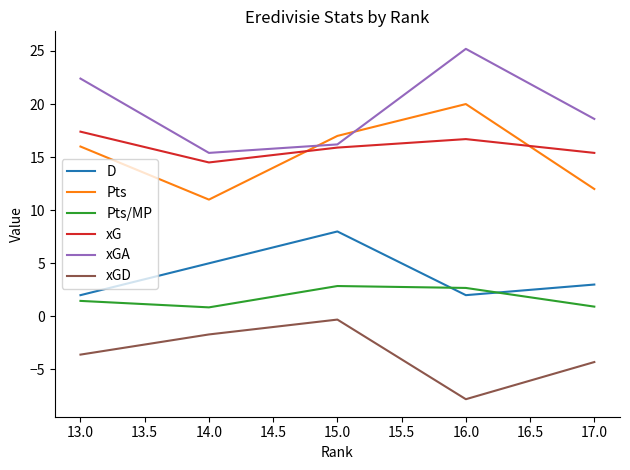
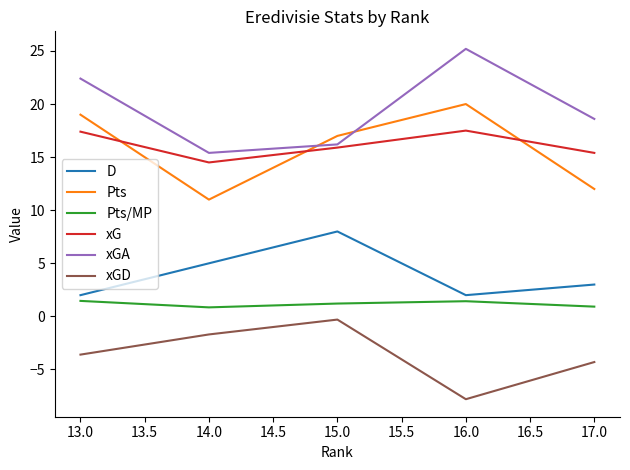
  {
    "D": {
      "13.0": 2.0,
      "14.0": 5.0,
      "15.0": 8.0,
      "16.0": 2.0,
      "17.0": 3.0
    },
    "Pts": {
-     "13.0": 16,
+     "13.0": 19,
      "14.0": 11,
      "15.0": 17,
      "16.0": 20,
      "17.0": 12
    },
    "Pts/MP": {
      "13.0": 1.5,
      "14.0": 0.9,
-     "15.0": 2.9,
-     "16.0": 2.7,
+     "15.0": 1.2,
+     "16.0": 1.4,
      "17.0": 0.9
    },
    "xG": {
      "13.0": 17.4,
      "14.0": 14.5,
      "15.0": 15.9,
-     "16.0": 16.7,
+     "16.0": 17.5,
      "17.0": 15.4
    },
    "xGA": {
      "13.0": 22.4,
      "14.0": 15.4,
      "15.0": 16.2,
      "16.0": 25.2,
      "17.0": 18.6
    },
    "xGD": {
      "13.0": -3.6,
      "14.0": -1.7,
      "15.0": -0.3,
      "16.0": -7.8,
      "17.0": -4.3
    }
  }
